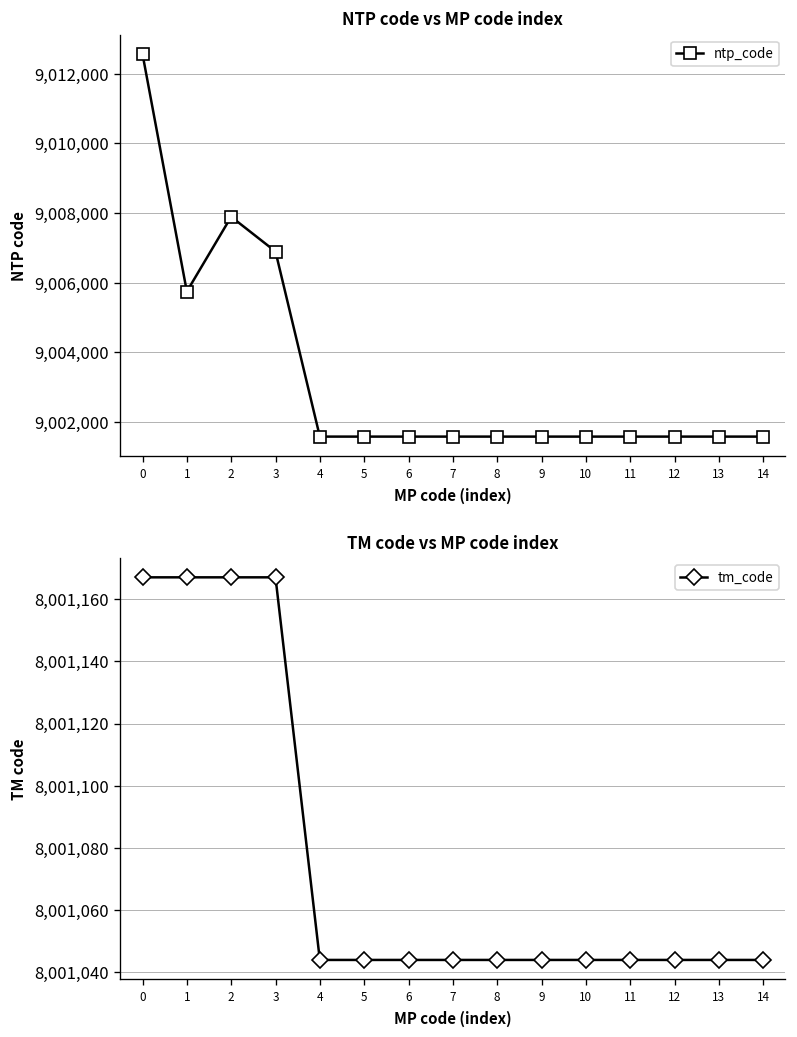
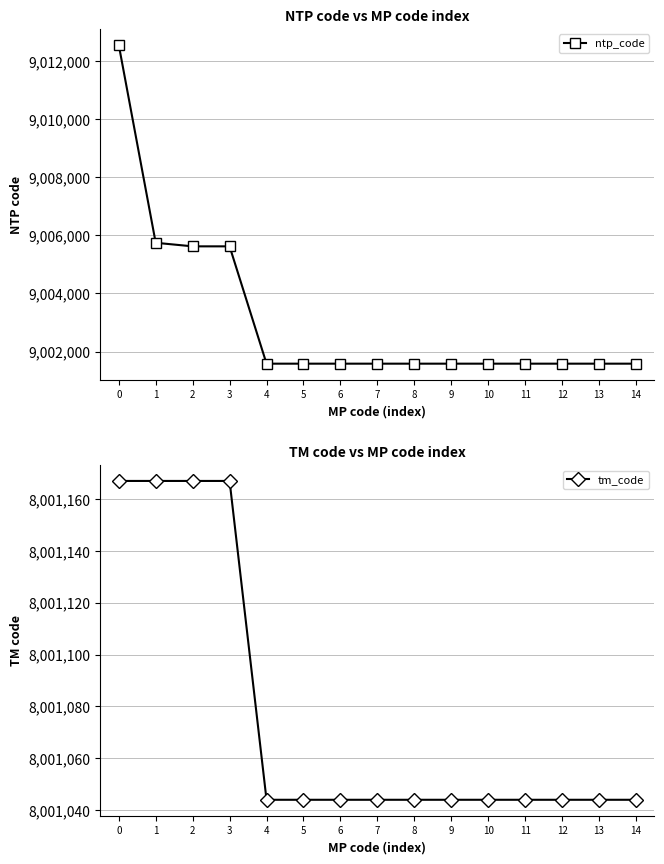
  {
    "NTP code vs MP code index": {
      "0": "9,012,600",
      "1": "9,005,700",
-     "2": "9,007,900",
-     "3": "9,006,900",
+     "2": "9,005,600",
+     "3": "9,005,600",
      "4": "9,001,600",
      "5": "9,001,600",
      "6": "9,001,600",
      "7": "9,001,600",
      "8": "9,001,600",
      "9": "9,001,600",
      "10": "9,001,600",
      "11": "9,001,600",
      "12": "9,001,600",
      "13": "9,001,600",
      "14": "9,001,600"
    },
    "TM code vs MP code index": {
      "0": "8,001,167",
      "1": "8,001,167",
      "2": "8,001,167",
      "3": "8,001,167",
      "4": "8,001,044",
      "5": "8,001,044",
      "6": "8,001,044",
      "7": "8,001,044",
      "8": "8,001,044",
      "9": "8,001,044",
      "10": "8,001,044",
      "11": "8,001,044",
      "12": "8,001,044",
      "13": "8,001,044",
      "14": "8,001,044"
    }
  }
